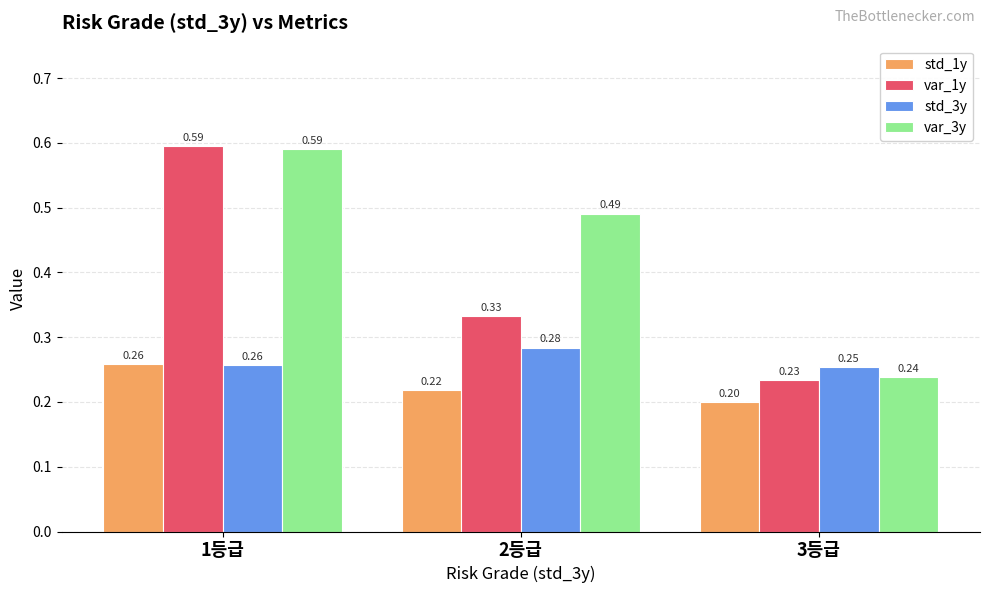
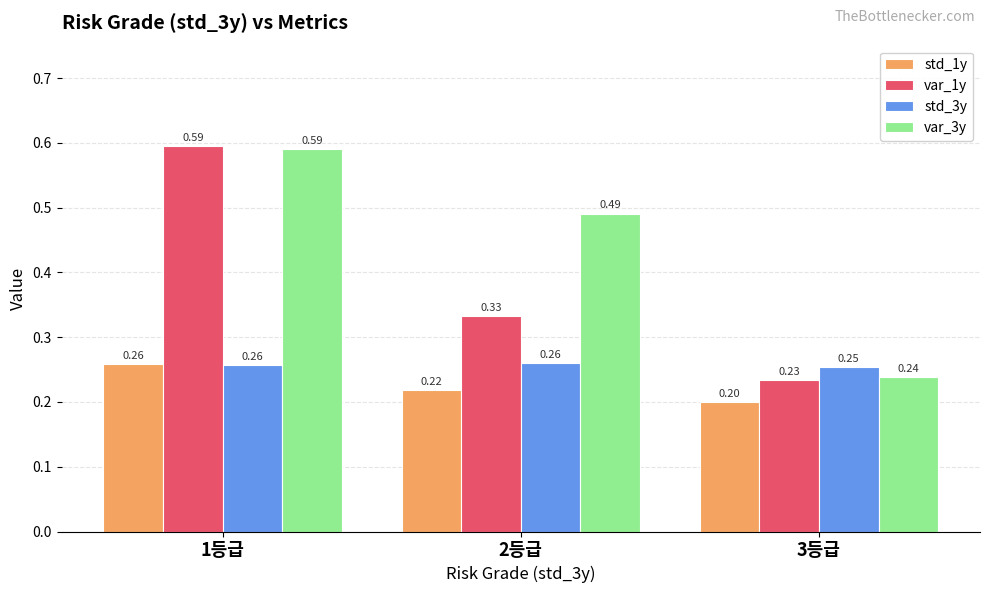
  {
    "std_1y": {
      "1등급": 0.26,
      "2등급": 0.22,
      "3등급": 0.20
    },
    "var_1y": {
      "1등급": 0.59,
      "2등급": 0.33,
      "3등급": 0.23
    },
    "std_3y": {
      "1등급": 0.26,
-     "2등급": 0.28,
+     "2등급": 0.26,
      "3등급": 0.25
    },
    "var_3y": {
      "1등급": 0.59,
      "2등급": 0.49,
      "3등급": 0.24
    }
  }
